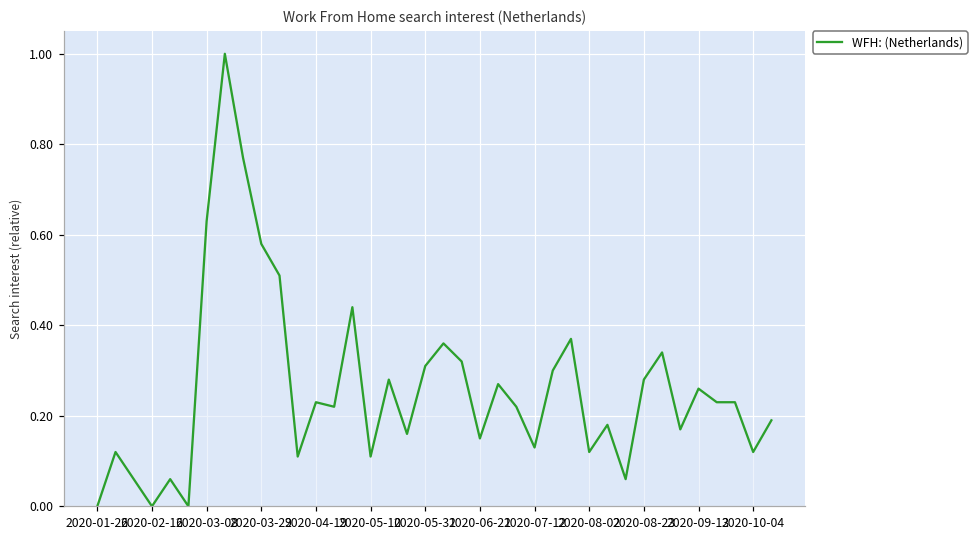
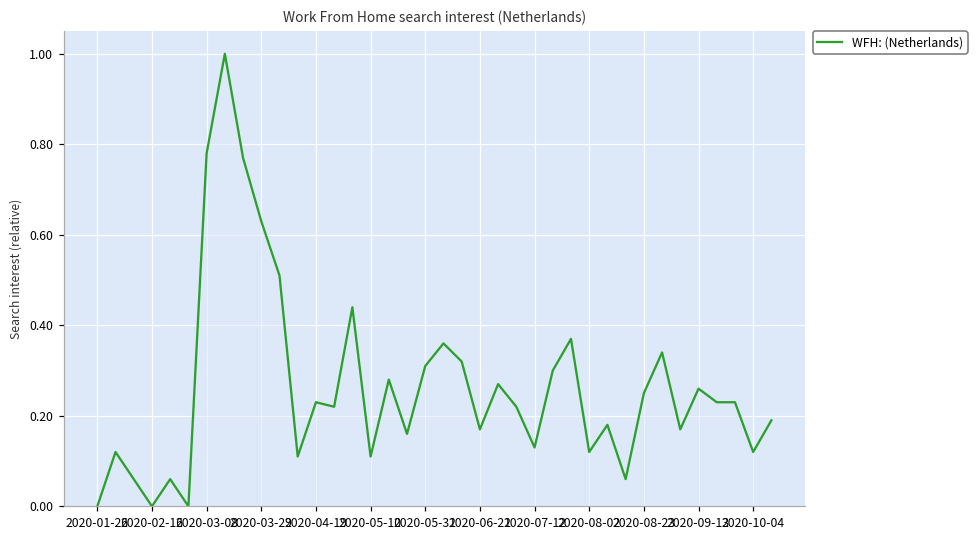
  {
    "2020-01-26": 0.00,
    "2020-02-16": 0.00,
-   "2020-03-08": 0.63,
-   "2020-03-29": 0.58,
+   "2020-03-08": 0.78,
+   "2020-03-29": 0.63,
    "2020-04-19": 0.23,
    "2020-05-10": 0.11,
    "2020-05-31": 0.31,
-   "2020-06-21": 0.15,
+   "2020-06-21": 0.17,
    "2020-07-12": 0.13,
    "2020-08-02": 0.12,
-   "2020-08-23": 0.28,
+   "2020-08-23": 0.25,
    "2020-09-13": 0.26,
    "2020-10-04": 0.12
  }
